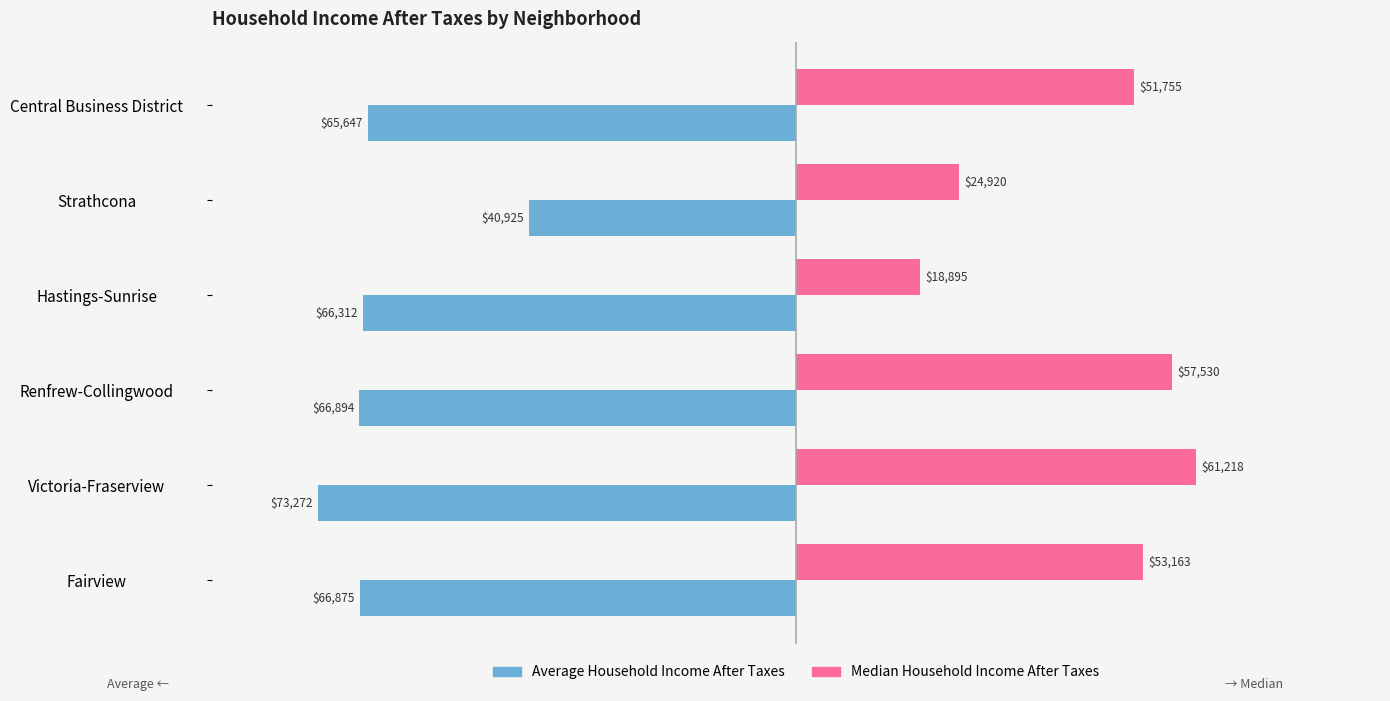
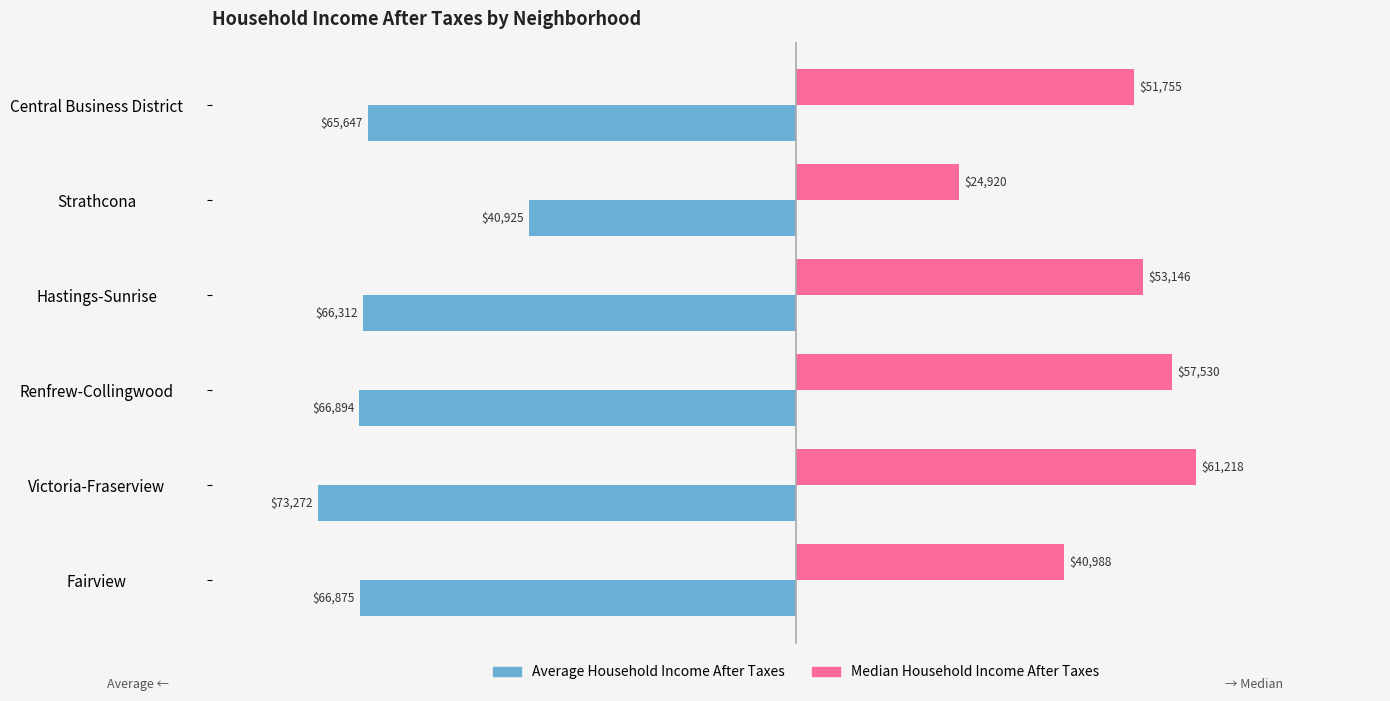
  {
    "Median Household Income After Taxes": {
      "Central Business District": "$51,755",
      "Strathcona": "$24,920",
-     "Hastings-Sunrise": "$18,895",
+     "Hastings-Sunrise": "$53,146",
      "Renfrew-Collingwood": "$57,530",
      "Victoria-Fraserview": "$61,218",
-     "Fairview": "$53,163"
+     "Fairview": "$40,988"
    }
  }
